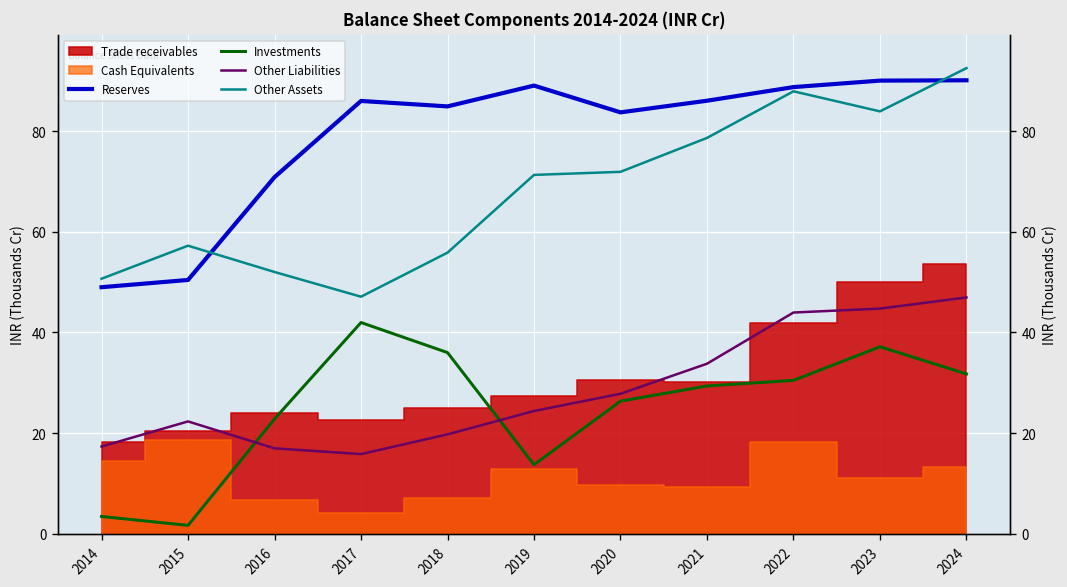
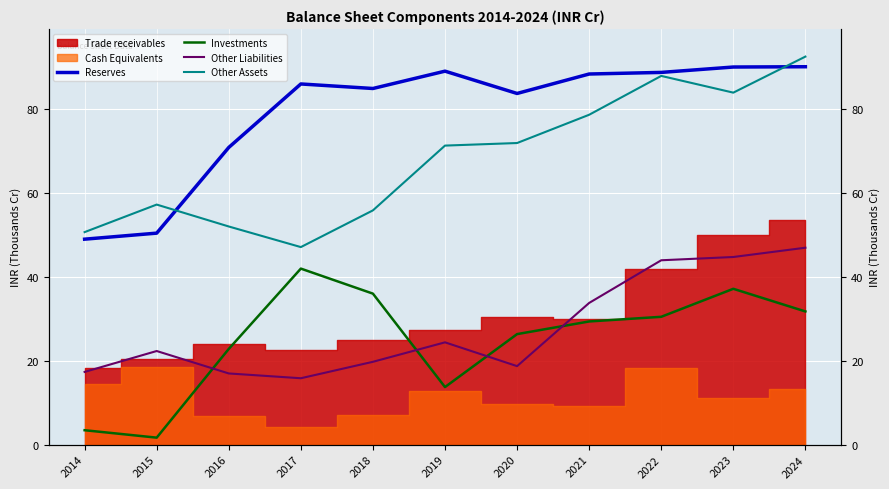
  {
    "Reserves": {
      "2014": 49,
      "2015": 50,
      "2016": 71,
      "2017": 86,
      "2018": 85,
      "2019": 89,
      "2020": 84,
-     "2021": 86,
+     "2021": 88,
      "2022": 89,
      "2023": 90,
      "2024": 90
    },
    "Investments": {
      "2014": 3,
      "2015": 2,
      "2016": 23,
      "2017": 42,
      "2018": 36,
      "2019": 14,
      "2020": 26,
      "2021": 29,
      "2022": 30,
      "2023": 37,
      "2024": 32
    },
    "Other Liabilities": {
      "2014": 17,
      "2015": 22,
      "2016": 17,
      "2017": 16,
      "2018": 20,
      "2019": 24,
-     "2020": 28,
+     "2020": 19,
      "2021": 34,
      "2022": 44,
      "2023": 45,
      "2024": 47
    },
    "Other Assets": {
      "2014": 51,
      "2015": 57,
      "2016": 52,
      "2017": 47,
      "2018": 56,
      "2019": 71,
      "2020": 72,
      "2021": 79,
      "2022": 88,
      "2023": 84,
      "2024": 93
    }
  }
